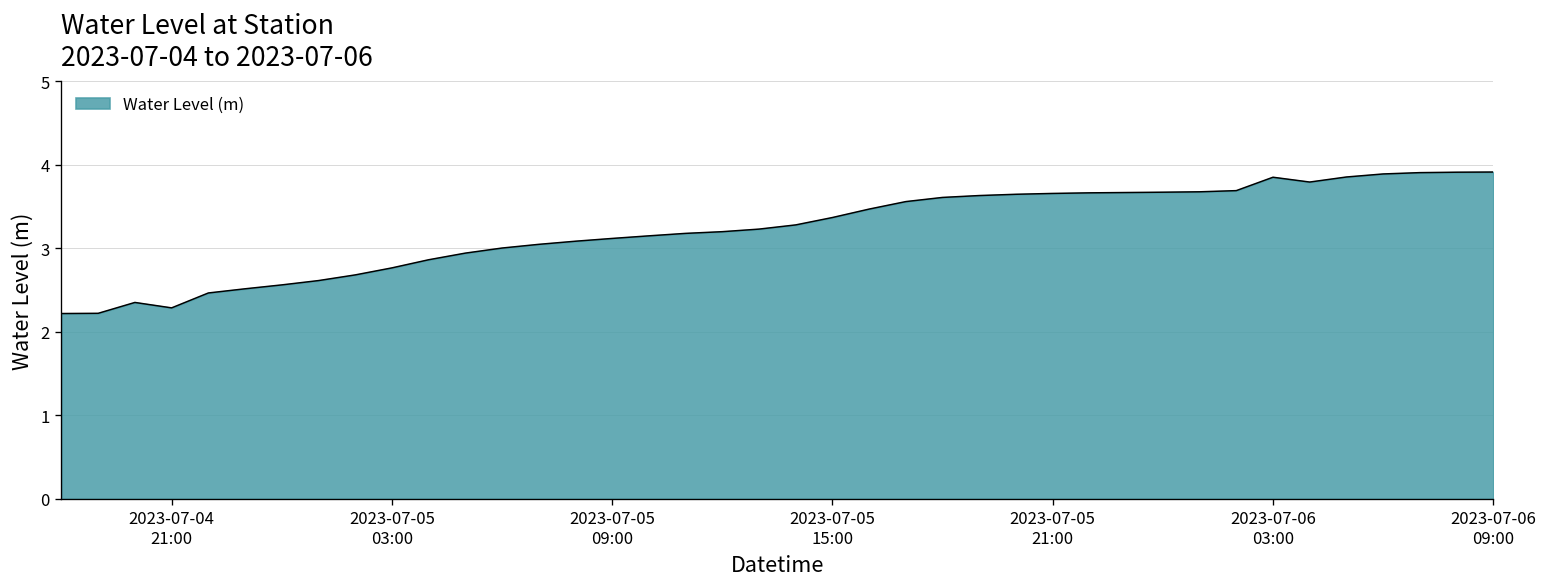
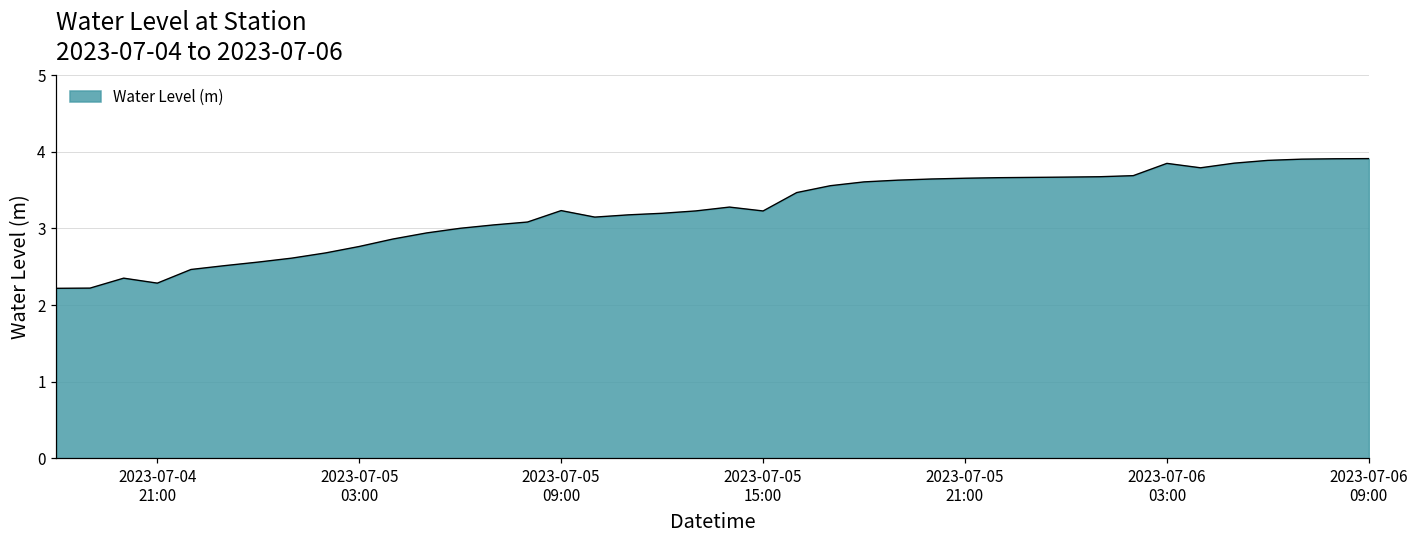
  {
    "2023-07-04 21:00": 2.3,
    "2023-07-05 03:00": 2.8,
-   "2023-07-05 09:00": 3.1,
-   "2023-07-05 15:00": 3.4,
+   "2023-07-05 09:00": 3.2,
+   "2023-07-05 15:00": 3.2,
    "2023-07-05 21:00": 3.7,
    "2023-07-06 03:00": 3.9,
    "2023-07-06 09:00": 3.9
  }
